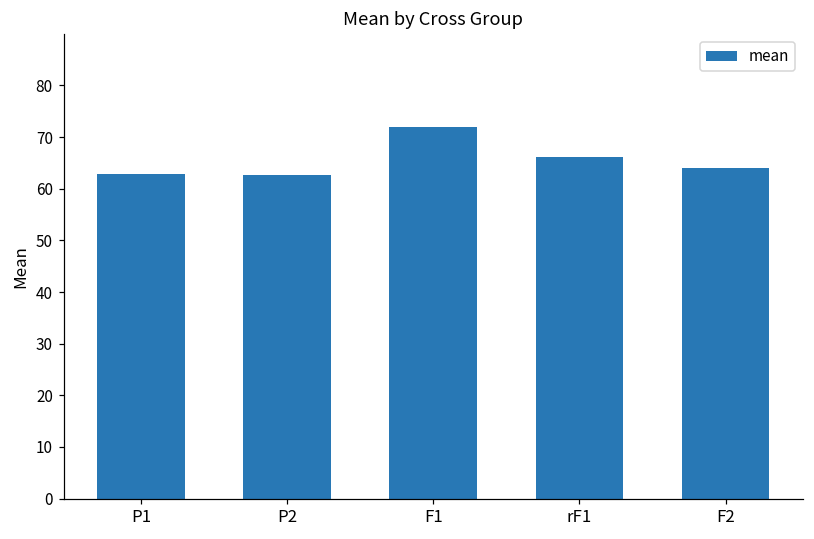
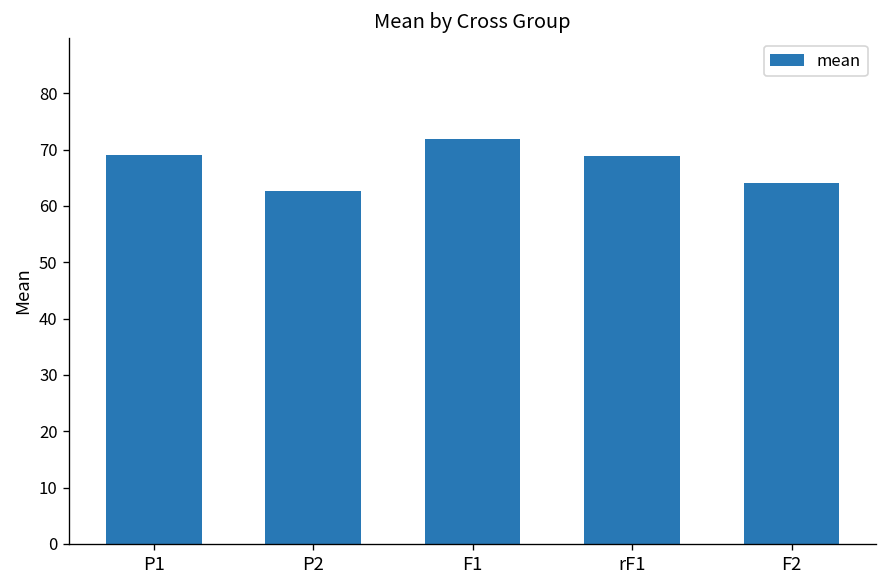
  {
-   "P1": 63,
+   "P1": 69,
    "P2": 63,
    "F1": 72,
-   "rF1": 66,
+   "rF1": 69,
    "F2": 64
  }
